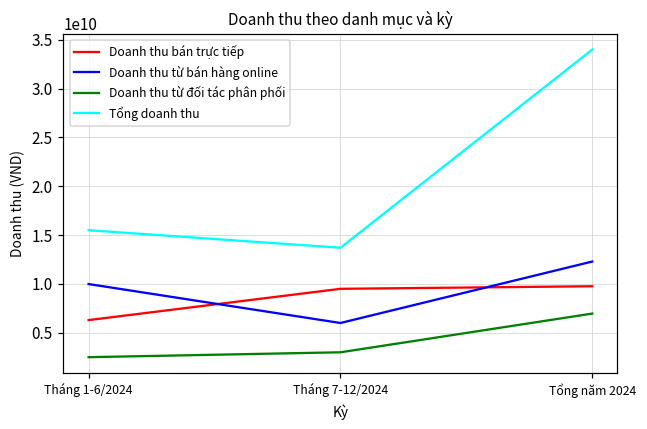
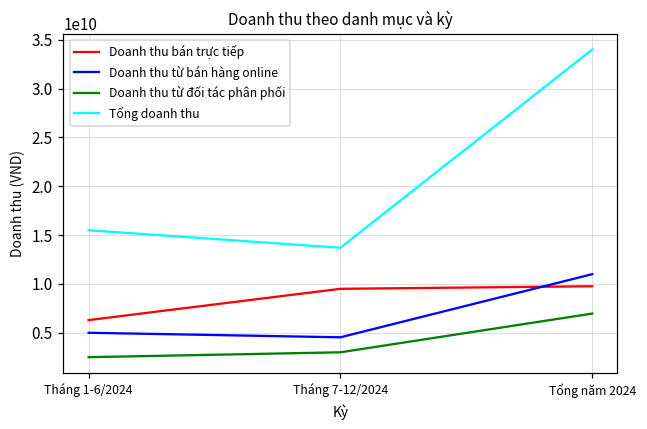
  {
    "Doanh thu bán trực tiếp": {
      "Tháng 1-6/2024": 6000000000,
      "Tháng 7-12/2024": 10000000000,
      "Tổng năm 2024": 10000000000
    },
    "Doanh thu từ bán hàng online": {
-     "Tháng 1-6/2024": 10000000000,
-     "Tháng 7-12/2024": 6000000000,
-     "Tổng năm 2024": 12000000000
+     "Tháng 1-6/2024": 5000000000,
+     "Tháng 7-12/2024": 5000000000,
+     "Tổng năm 2024": 11000000000
    },
    "Doanh thu từ đối tác phân phối": {
      "Tháng 1-6/2024": 3000000000,
      "Tháng 7-12/2024": 3000000000,
      "Tổng năm 2024": 7000000000
    },
    "Tổng doanh thu": {
      "Tháng 1-6/2024": 16000000000,
      "Tháng 7-12/2024": 14000000000,
      "Tổng năm 2024": 34000000000
    }
  }
